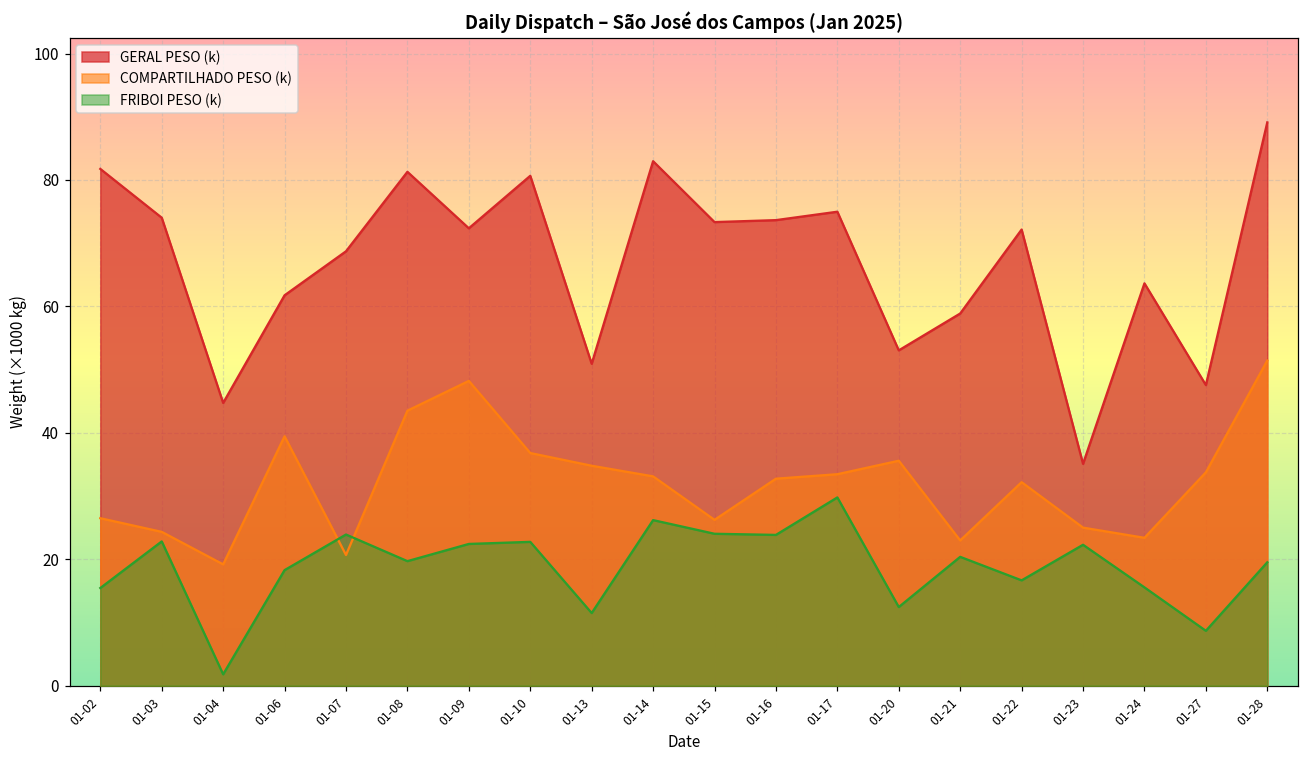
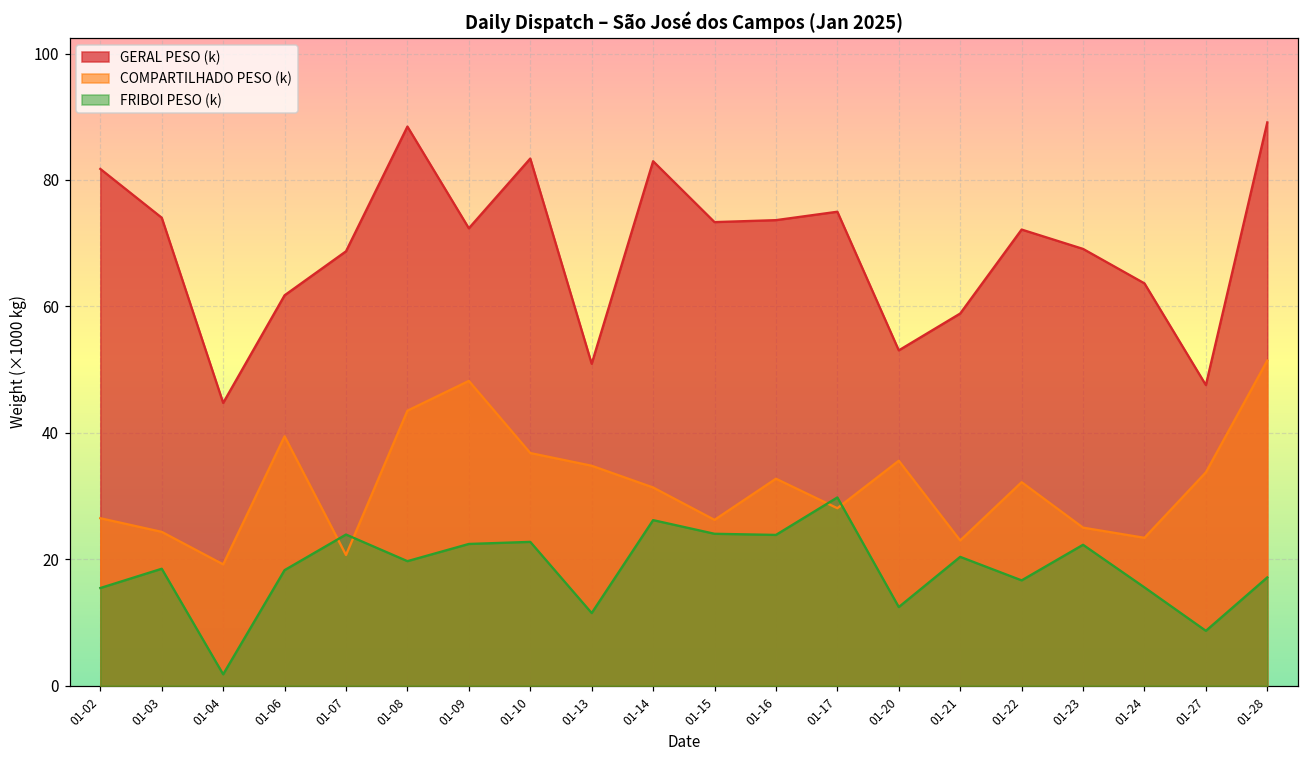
  {
    "GERAL PESO (k)": {
      "01-02": 82,
      "01-03": 74,
      "01-04": 45,
      "01-06": 62,
      "01-07": 69,
-     "01-08": 81,
+     "01-08": 88,
      "01-09": 72,
-     "01-10": 81,
+     "01-10": 83,
      "01-13": 51,
      "01-14": 83,
      "01-15": 73,
      "01-16": 74,
      "01-17": 75,
      "01-20": 53,
      "01-21": 59,
      "01-22": 72,
-     "01-23": 35,
+     "01-23": 69,
      "01-24": 64,
      "01-27": 48,
      "01-28": 89
    },
    "COMPARTILHADO PESO (k)": {
      "01-02": 27,
      "01-03": 24,
      "01-04": 19,
      "01-06": 39,
      "01-07": 21,
      "01-08": 44,
      "01-09": 48,
      "01-10": 37,
      "01-13": 35,
-     "01-14": 33,
+     "01-14": 31,
      "01-15": 26,
      "01-16": 33,
-     "01-17": 33,
+     "01-17": 28,
      "01-20": 36,
      "01-21": 23,
      "01-22": 32,
      "01-23": 25,
      "01-24": 23,
      "01-27": 34,
      "01-28": 51
    },
    "FRIBOI PESO (k)": {
      "01-02": 15,
-     "01-03": 23,
+     "01-03": 19,
      "01-04": 2,
      "01-06": 18,
      "01-07": 24,
      "01-08": 20,
      "01-09": 22,
      "01-10": 23,
      "01-13": 12,
      "01-14": 26,
      "01-15": 24,
      "01-16": 24,
      "01-17": 30,
      "01-20": 12,
      "01-21": 20,
      "01-22": 17,
      "01-23": 22,
      "01-24": 16,
      "01-27": 9,
-     "01-28": 20
+     "01-28": 17
    }
  }
